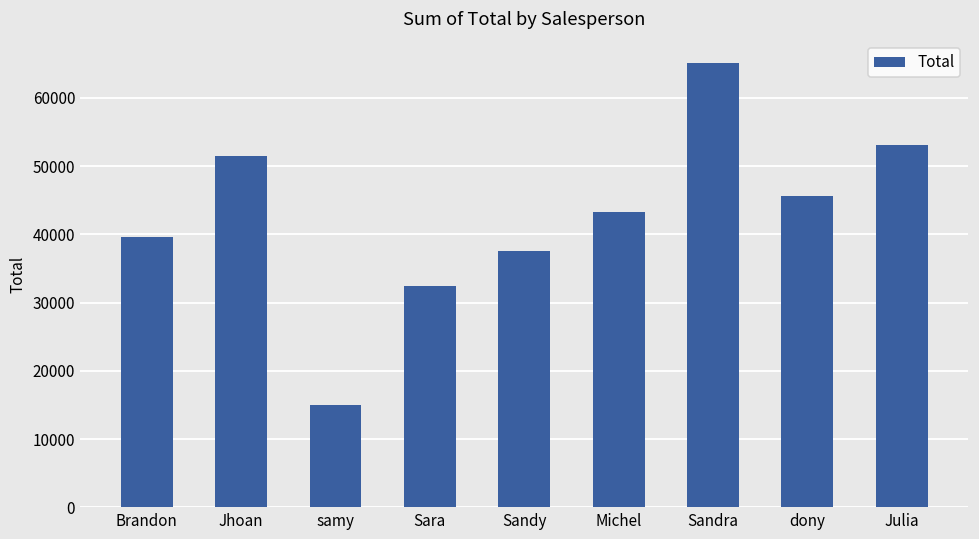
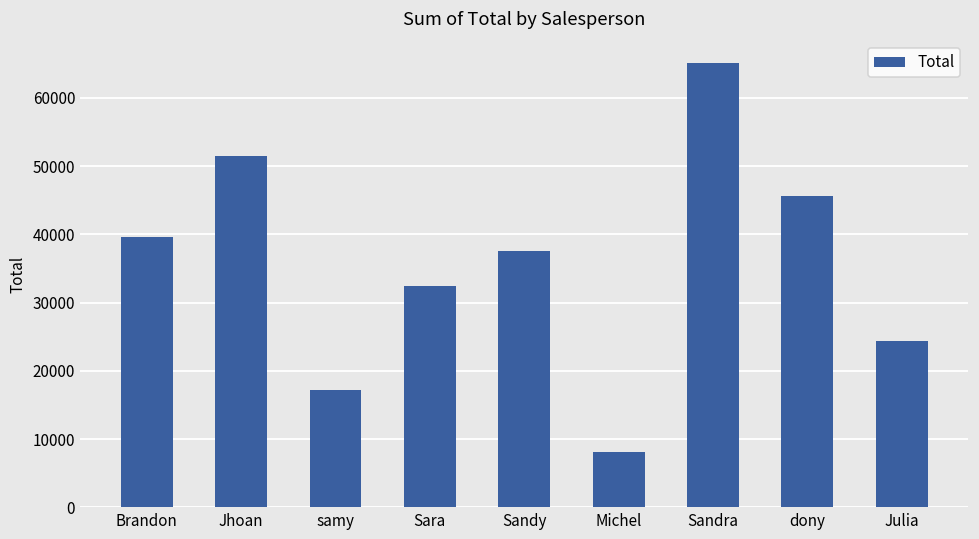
  {
    "Brandon": 40000,
    "Jhoan": 51000,
-   "samy": 15000,
+   "samy": 17000,
    "Sara": 32000,
    "Sandy": 38000,
-   "Michel": 43000,
+   "Michel": 8000,
    "Sandra": 65000,
    "dony": 46000,
-   "Julia": 53000
+   "Julia": 24000
  }
